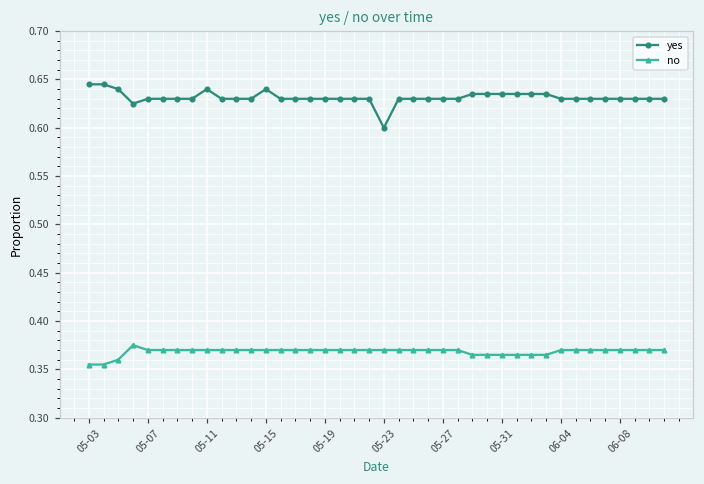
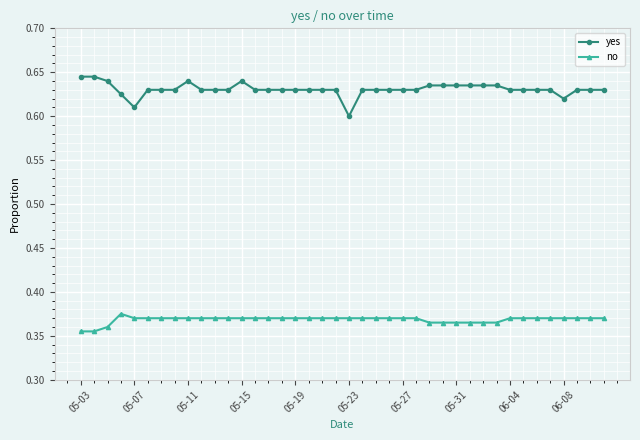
  {
    "yes": {
      "05-03": 0.65,
-     "05-07": 0.63,
+     "05-07": 0.61,
      "05-11": 0.64,
      "05-15": 0.64,
      "05-19": 0.63,
      "05-23": 0.60,
      "05-27": 0.63,
      "05-31": 0.64,
      "06-04": 0.63,
-     "06-08": 0.63
+     "06-08": 0.62
    },
    "no": {
      "05-03": 0.36,
      "05-07": 0.37,
      "05-11": 0.37,
      "05-15": 0.37,
      "05-19": 0.37,
      "05-23": 0.37,
      "05-27": 0.37,
      "05-31": 0.37,
      "06-04": 0.37,
      "06-08": 0.37
    }
  }
